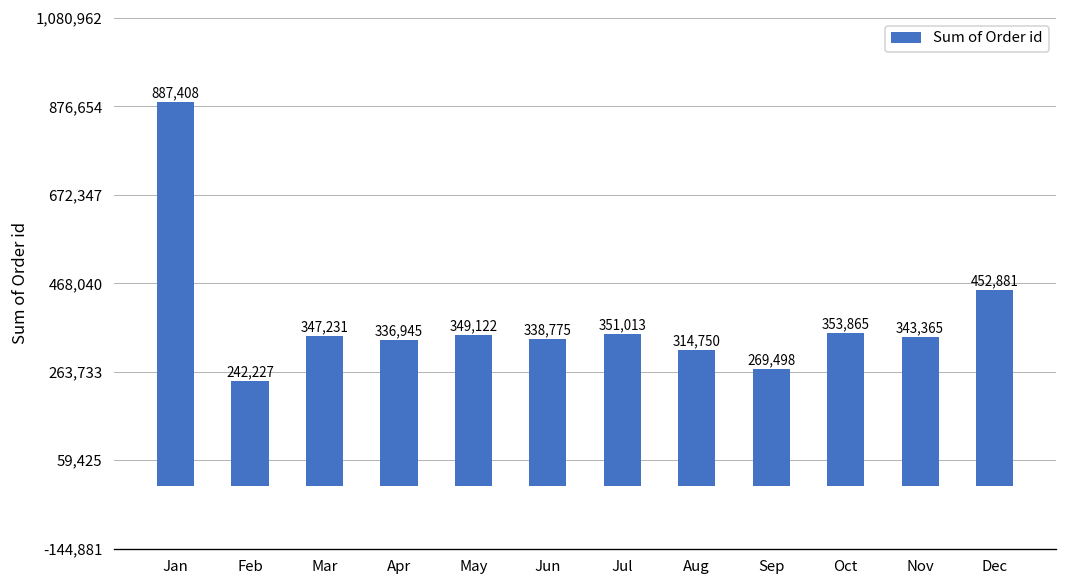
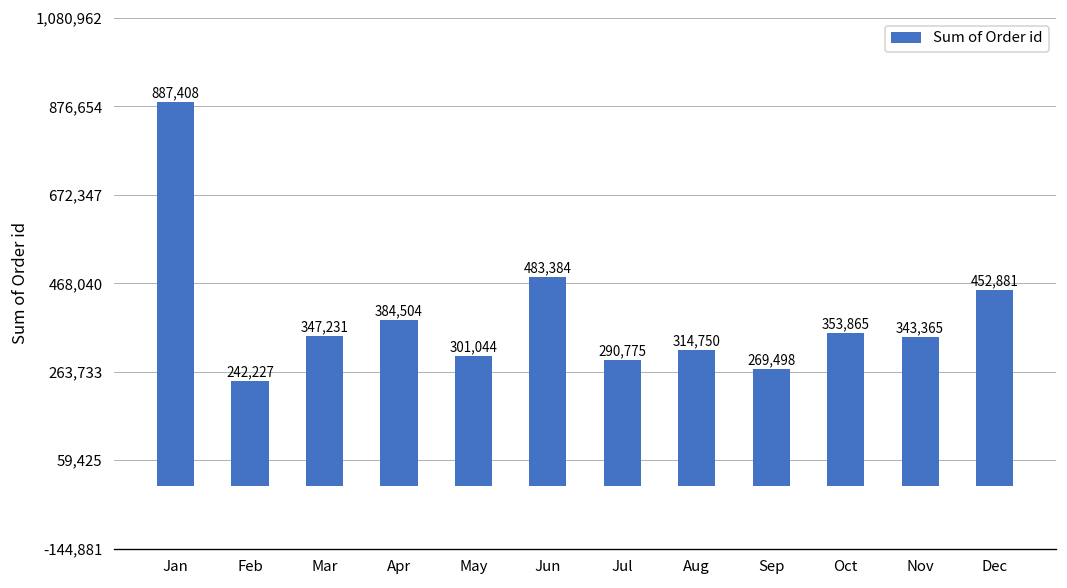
  {
    "Jan": "887,408",
    "Feb": "242,227",
    "Mar": "347,231",
-   "Apr": "336,945",
-   "May": "349,122",
-   "Jun": "338,775",
-   "Jul": "351,013",
+   "Apr": "384,504",
+   "May": "301,044",
+   "Jun": "483,384",
+   "Jul": "290,775",
    "Aug": "314,750",
    "Sep": "269,498",
    "Oct": "353,865",
    "Nov": "343,365",
    "Dec": "452,881"
  }
